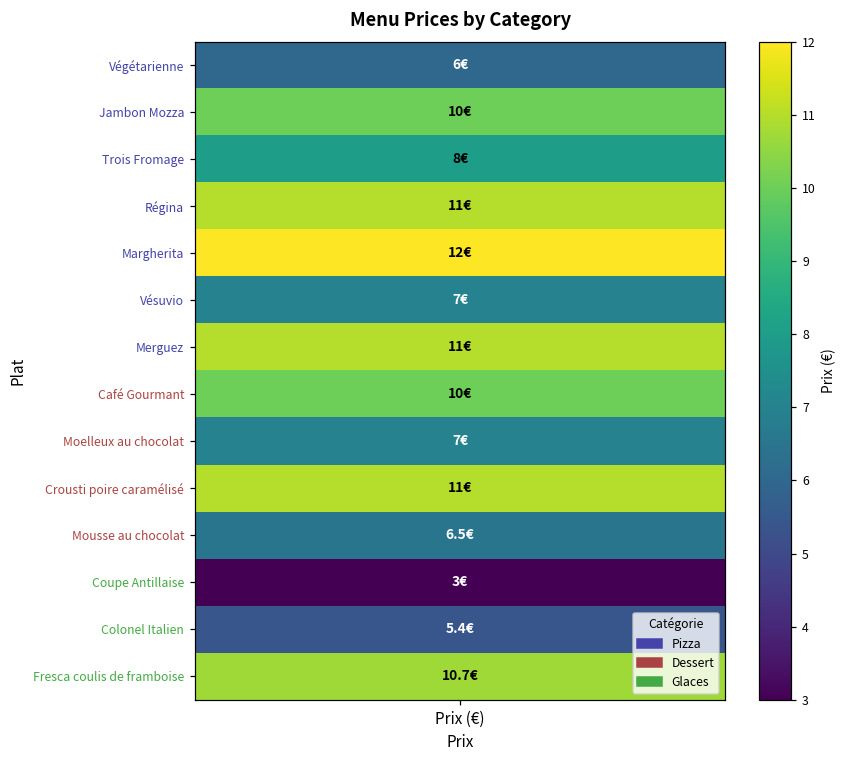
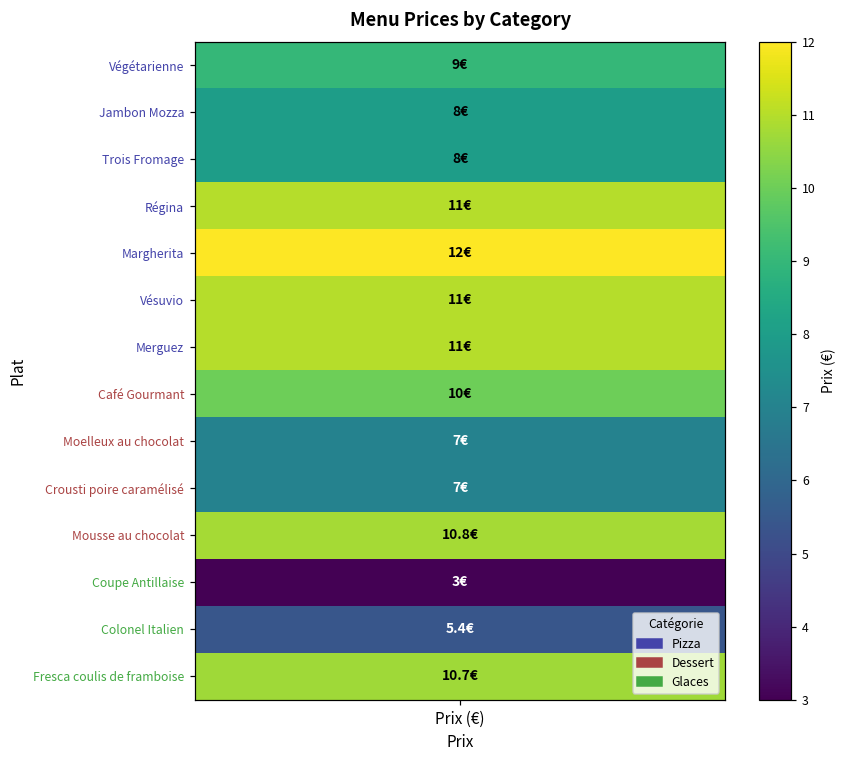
  {
    "Végétarienne": {
-     "Prix (€)": "6€"
+     "Prix (€)": "9€"
    },
    "Jambon Mozza": {
-     "Prix (€)": "10€"
+     "Prix (€)": "8€"
    },
    "Trois Fromage": {
      "Prix (€)": "8€"
    },
    "Régina": {
      "Prix (€)": "11€"
    },
    "Margherita": {
      "Prix (€)": "12€"
    },
    "Vésuvio": {
-     "Prix (€)": "7€"
+     "Prix (€)": "11€"
    },
    "Merguez": {
      "Prix (€)": "11€"
    },
    "Café Gourmant": {
      "Prix (€)": "10€"
    },
    "Moelleux au chocolat": {
      "Prix (€)": "7€"
    },
    "Crousti poire caramélisé": {
-     "Prix (€)": "11€"
+     "Prix (€)": "7€"
    },
    "Mousse au chocolat": {
-     "Prix (€)": "6.5€"
+     "Prix (€)": "10.8€"
    },
    "Coupe Antillaise": {
      "Prix (€)": "3€"
    },
    "Colonel Italien": {
      "Prix (€)": "5.4€"
    },
    "Fresca coulis de framboise": {
      "Prix (€)": "10.7€"
    }
  }
